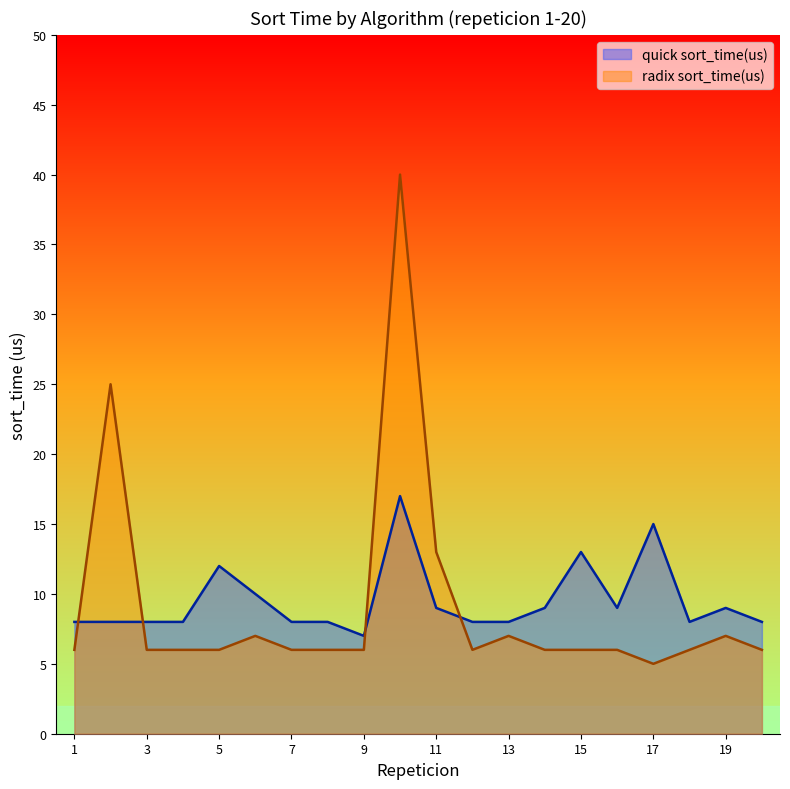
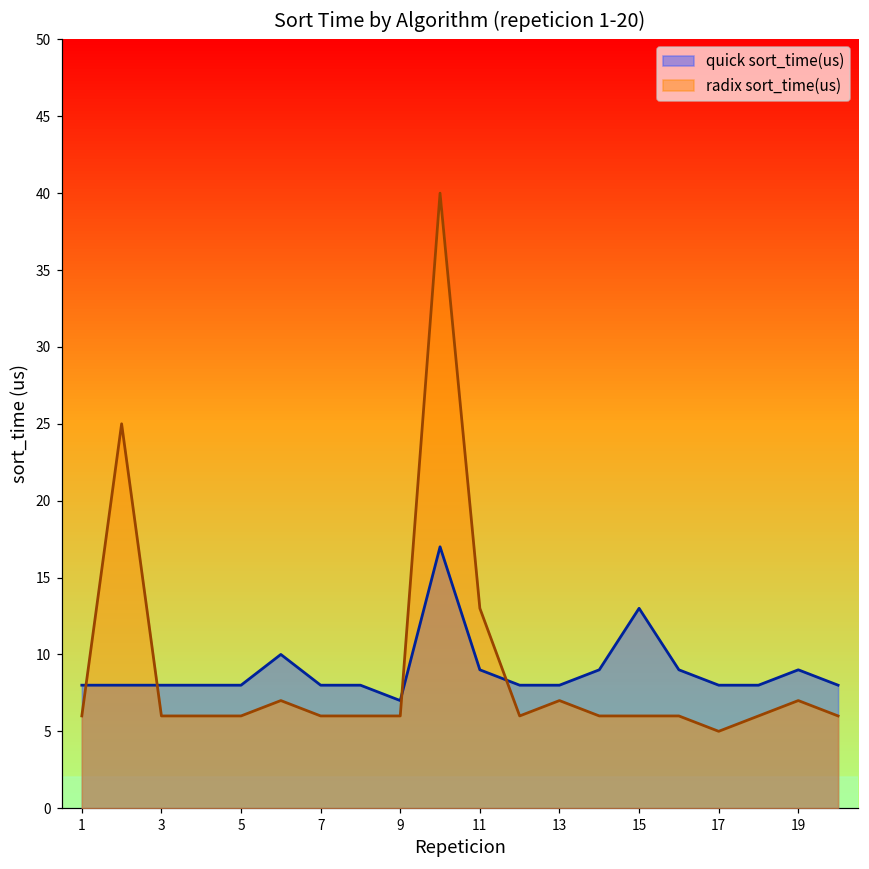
  {
    "quick sort_time(us)": {
      "1": 8,
      "3": 8,
-     "5": 12,
+     "5": 8,
      "7": 8,
      "9": 7,
      "11": 9,
      "13": 8,
      "15": 13,
-     "17": 15,
+     "17": 8,
      "19": 9
    },
    "radix sort_time(us)": {
      "1": 6,
      "3": 6,
      "5": 6,
      "7": 6,
      "9": 6,
      "11": 13,
      "13": 7,
      "15": 6,
      "17": 5,
      "19": 7
    }
  }
